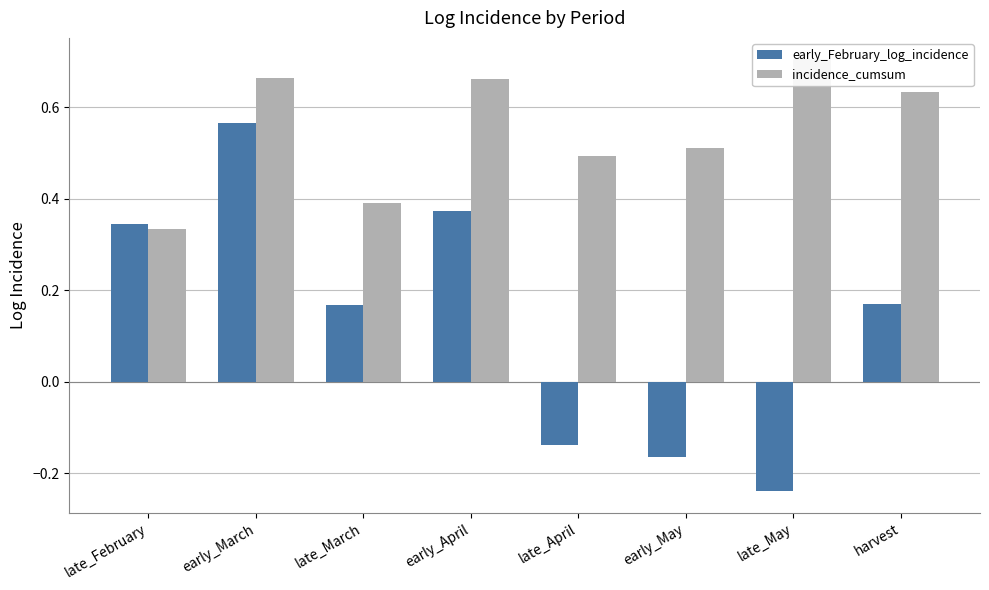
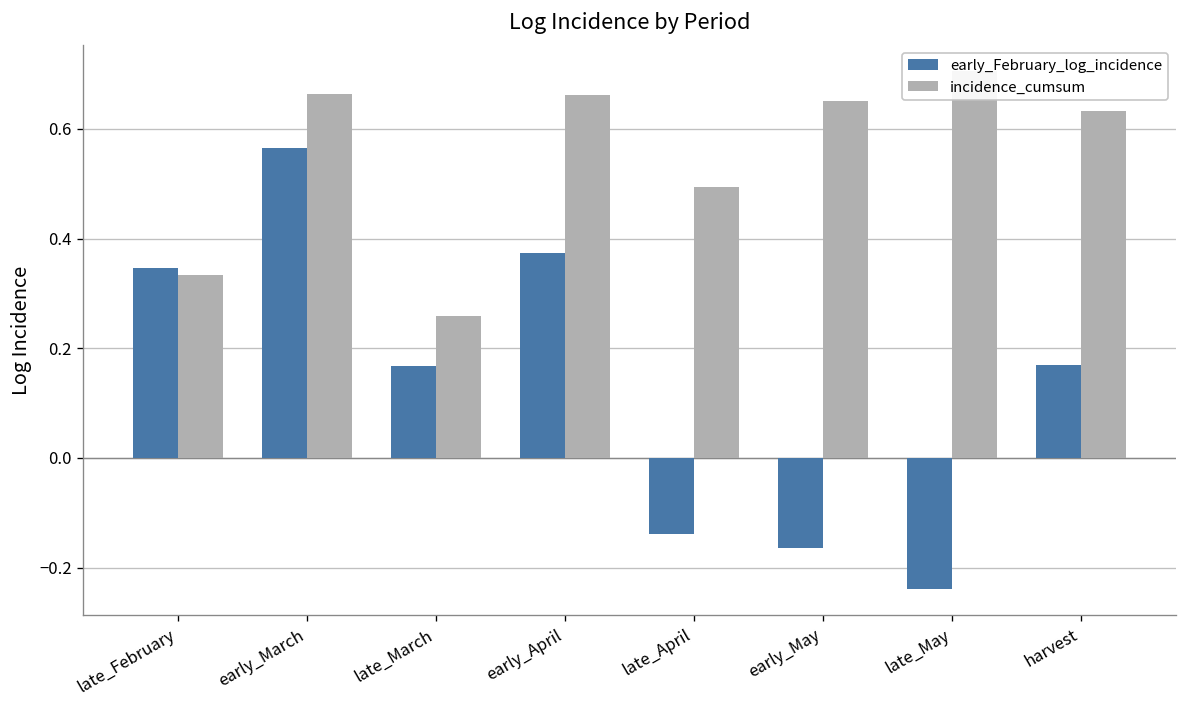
  {
    "early_February_log_incidence": {
      "late_February": 0.35,
      "early_March": 0.57,
      "late_March": 0.17,
      "early_April": 0.37,
      "late_April": -0.14,
      "early_May": -0.16,
      "late_May": -0.24,
      "harvest": 0.17
    },
    "incidence_cumsum": {
      "late_February": 0.33,
      "early_March": 0.66,
-     "late_March": 0.39,
+     "late_March": 0.26,
      "early_April": 0.66,
      "late_April": 0.49,
-     "early_May": 0.51,
+     "early_May": 0.65,
      "harvest": 0.63
    }
  }
